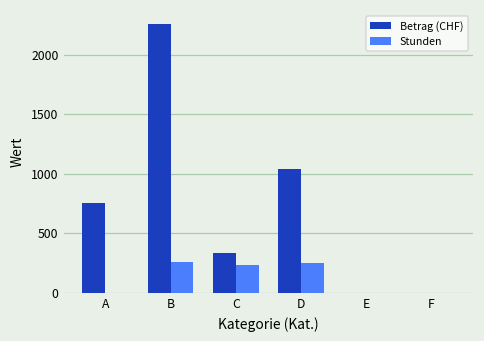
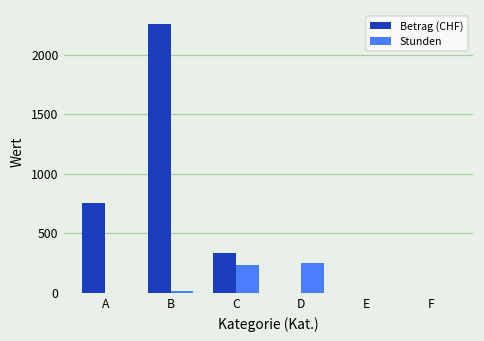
  {
    "Betrag (CHF)": {
      "A": 760,
      "B": 2260,
      "C": 330,
-     "D": 1050,
+     "D": 0,
      "E": 0,
      "F": 0
    },
    "Stunden": {
      "A": 0,
-     "B": 260,
+     "B": 20,
      "C": 230,
      "D": 250,
      "E": 0,
      "F": 0
    }
  }
